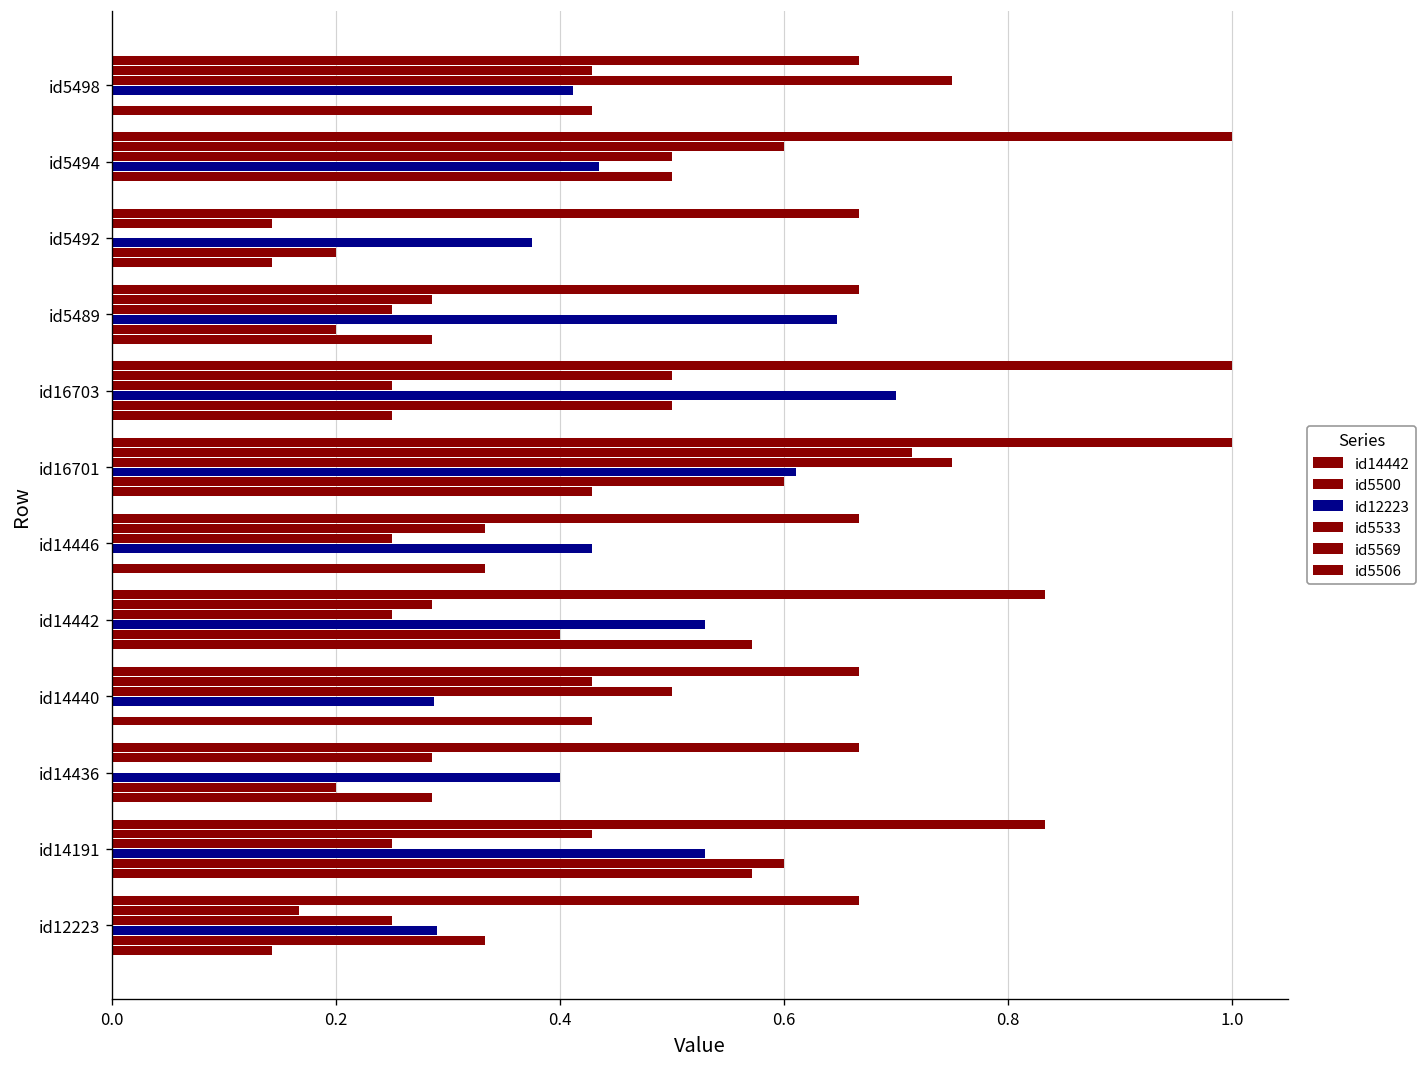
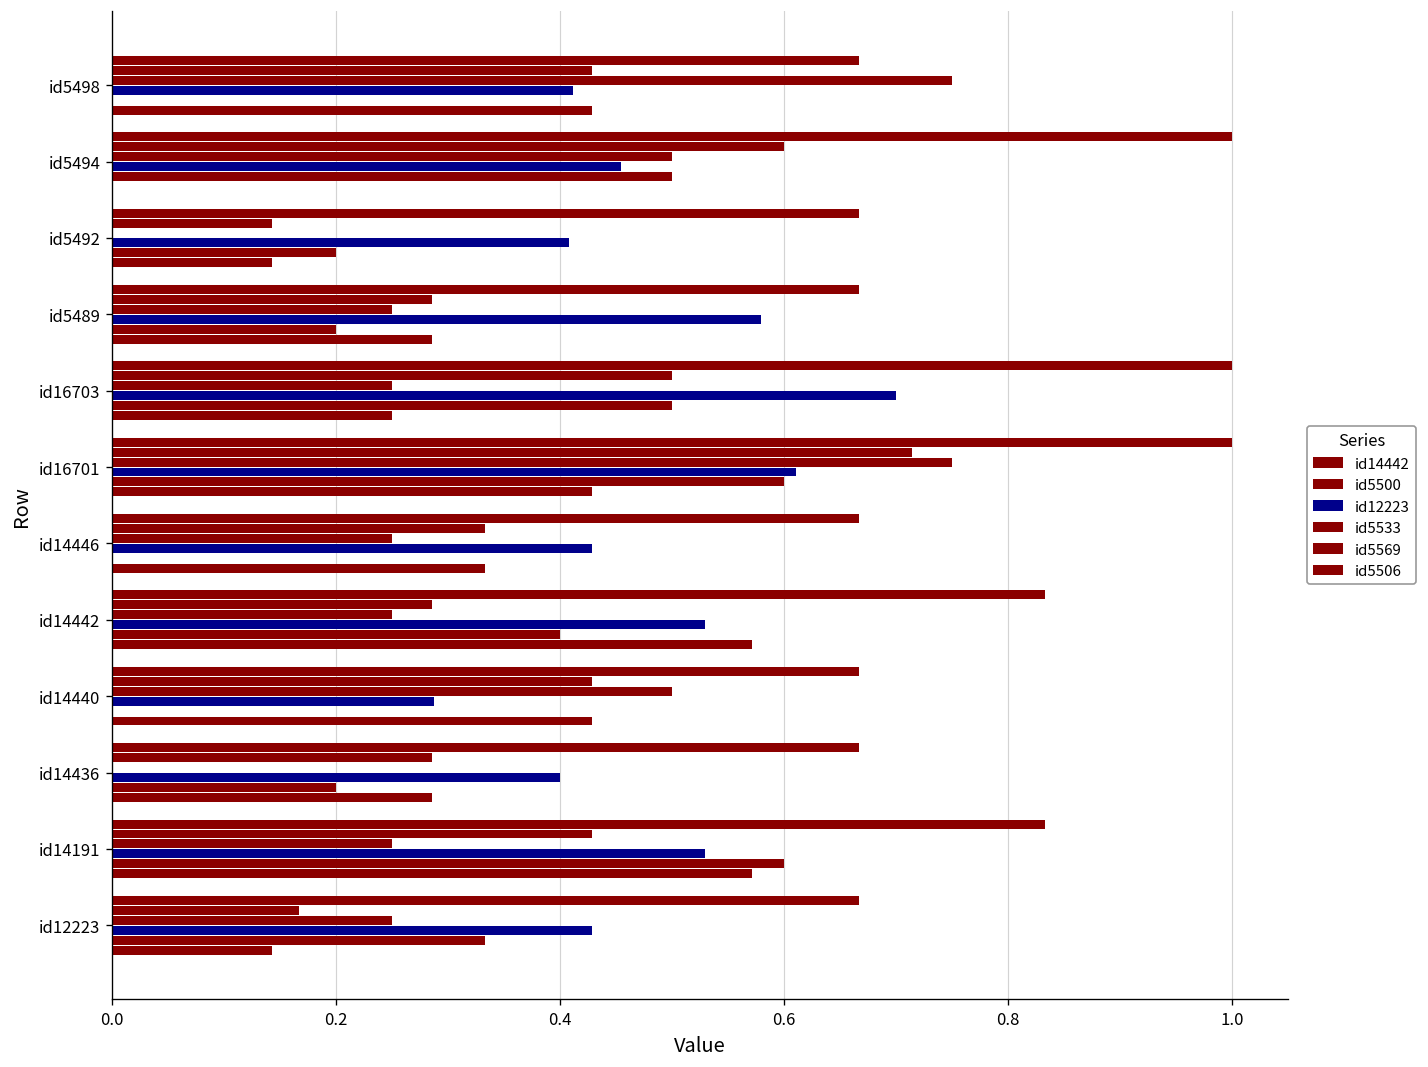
  {
    "id12223": {
      "id5498": 0.41,
-     "id5494": 0.44,
-     "id5492": 0.38,
-     "id5489": 0.65,
+     "id5494": 0.45,
+     "id5492": 0.41,
+     "id5489": 0.58,
      "id16703": 0.70,
      "id16701": 0.61,
      "id14446": 0.43,
      "id14442": 0.53,
      "id14440": 0.29,
      "id14436": 0.40,
      "id14191": 0.53,
-     "id12223": 0.29
+     "id12223": 0.43
    }
  }
